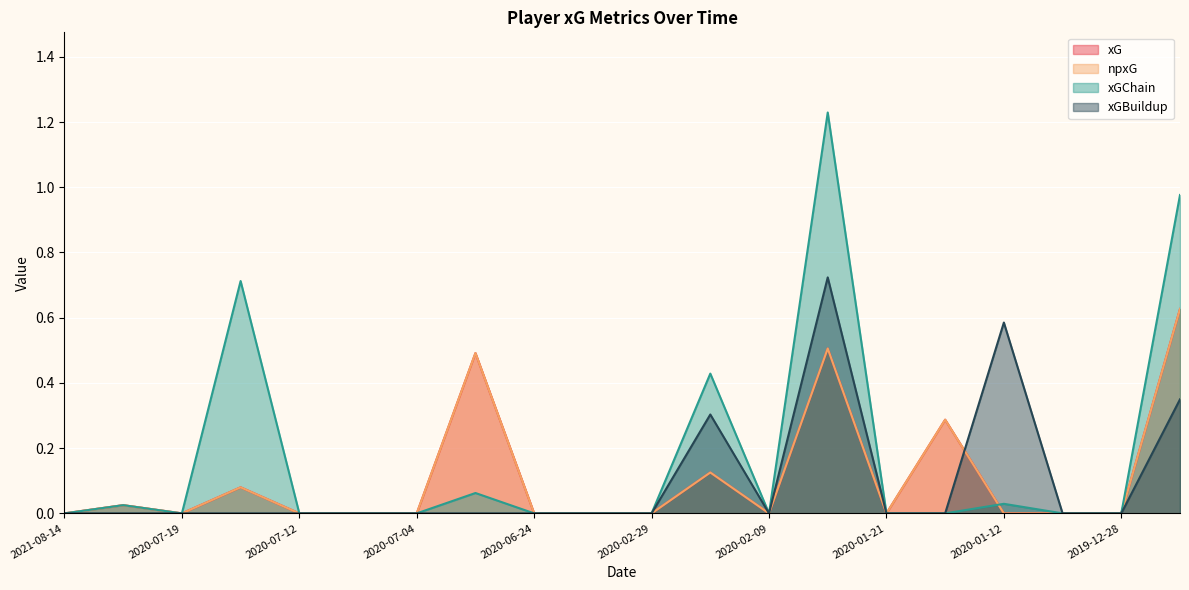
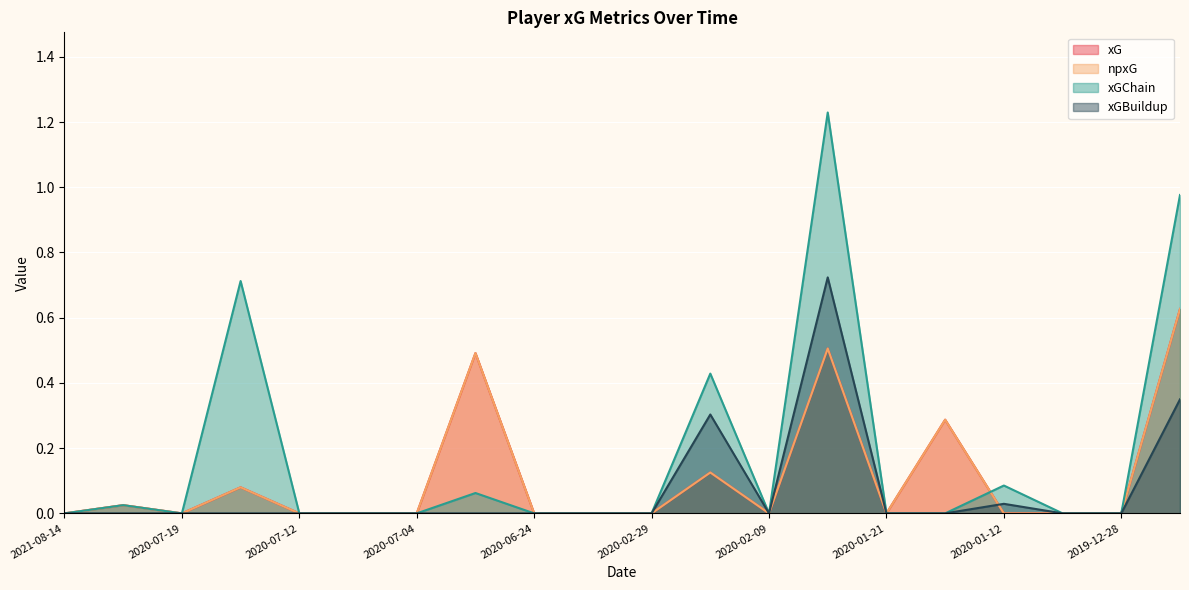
  {
    "npxG": {
      "2020-01-12": 0.00
    },
    "xGChain": {
-     "2020-01-12": 0.03
+     "2020-01-12": 0.09
    },
    "xGBuildup": {
-     "2020-01-12": 0.59
+     "2020-01-12": 0.03
    }
  }
